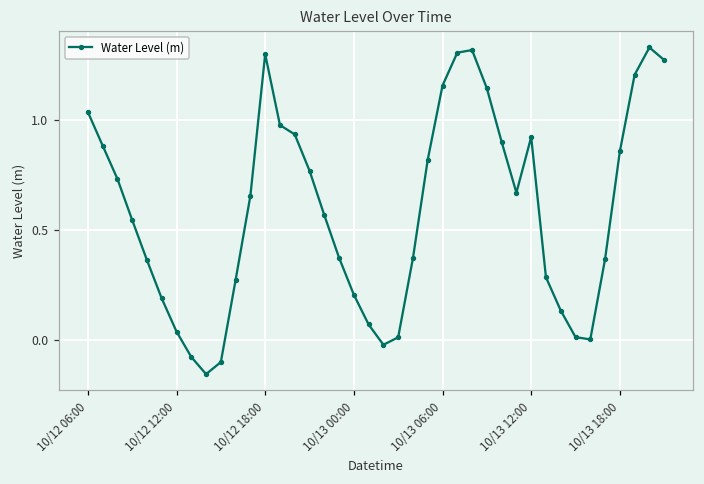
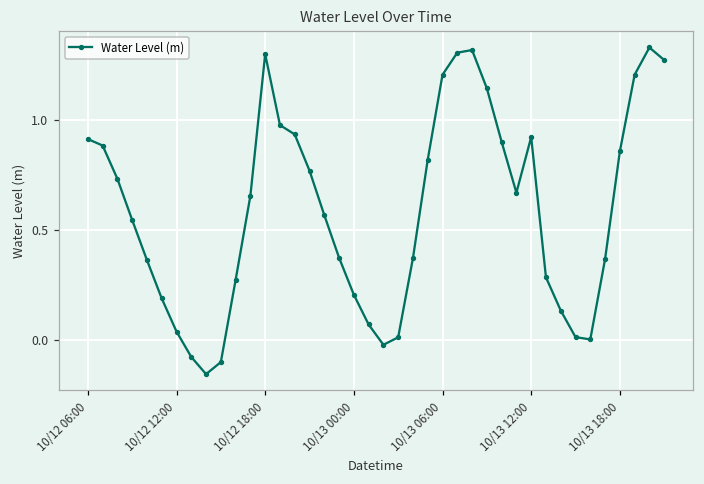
  {
-   "10/12 06:00": 1.03,
+   "10/12 06:00": 0.91,
    "10/12 12:00": 0.04,
    "10/12 18:00": 1.30,
    "10/13 00:00": 0.21,
-   "10/13 06:00": 1.15,
+   "10/13 06:00": 1.20,
    "10/13 12:00": 0.92,
    "10/13 18:00": 0.86
  }
